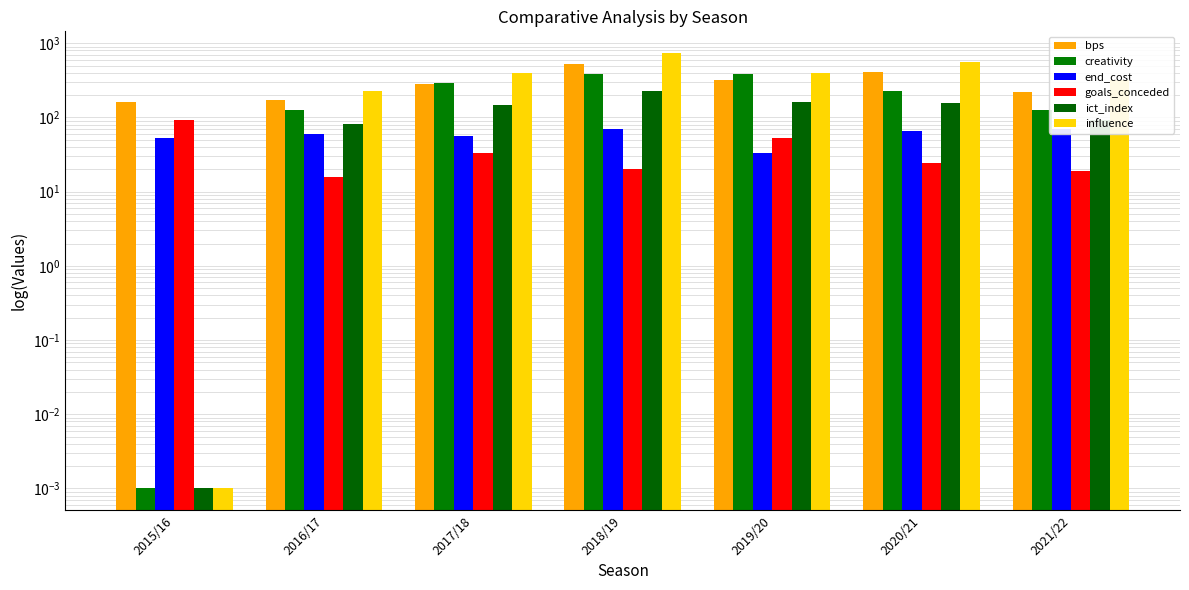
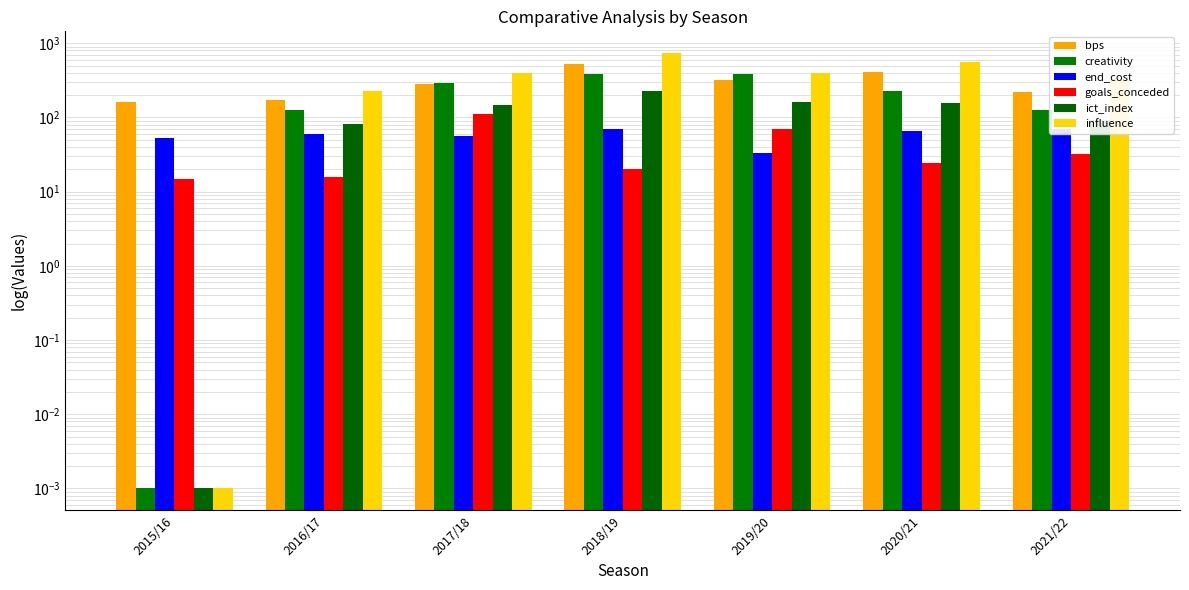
  {
    "end_cost": {
      "2015/16": 50,
      "2016/17": 60,
      "2017/18": 60,
      "2018/19": 70,
      "2019/20": 30,
      "2020/21": 70
    },
    "goals_conceded": {
-     "2015/16": 90,
+     "2015/16": 15,
      "2016/17": 16,
-     "2017/18": 30,
+     "2017/18": 110,
      "2018/19": 20,
-     "2019/20": 50,
+     "2019/20": 70,
      "2020/21": 24,
-     "2021/22": 19
+     "2021/22": 32
    }
  }
